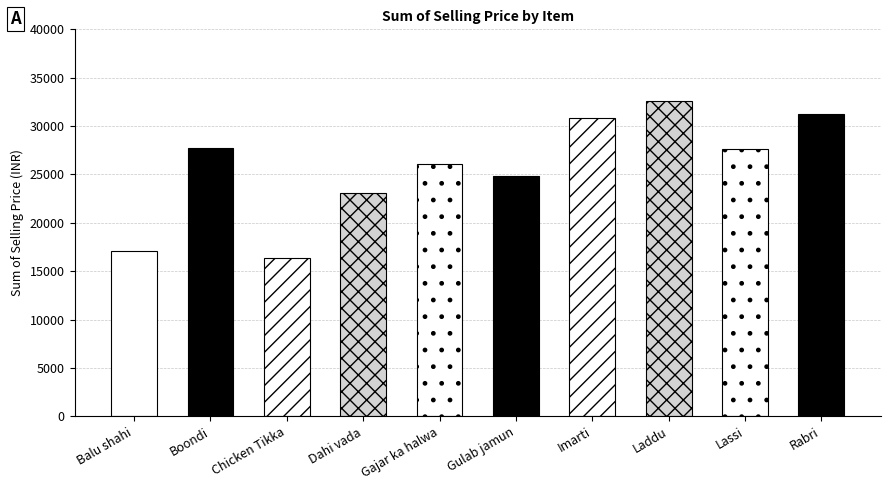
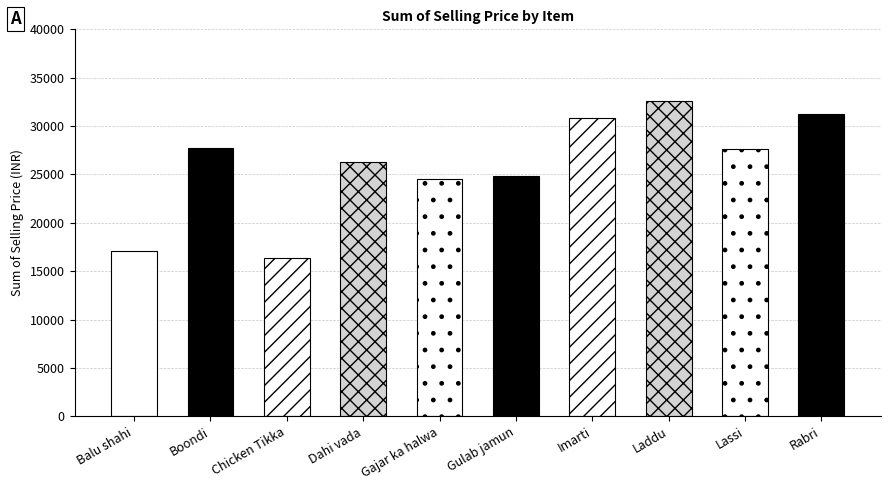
  {
    "Balu shahi": 17000,
    "Boondi": 28000,
    "Chicken Tikka": 16000,
-   "Dahi vada": 23000,
-   "Gajar ka halwa": 26000,
+   "Dahi vada": 26000,
+   "Gajar ka halwa": 25000,
    "Gulab jamun": 25000,
    "Imarti": 31000,
    "Laddu": 33000,
    "Lassi": 28000,
    "Rabri": 31000
  }
